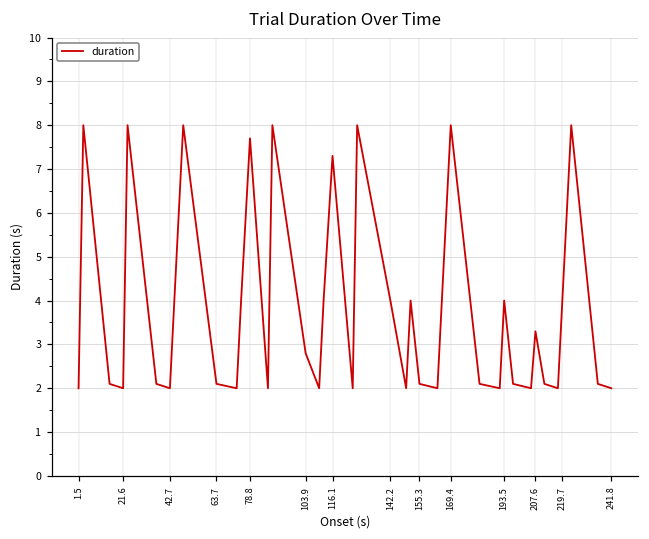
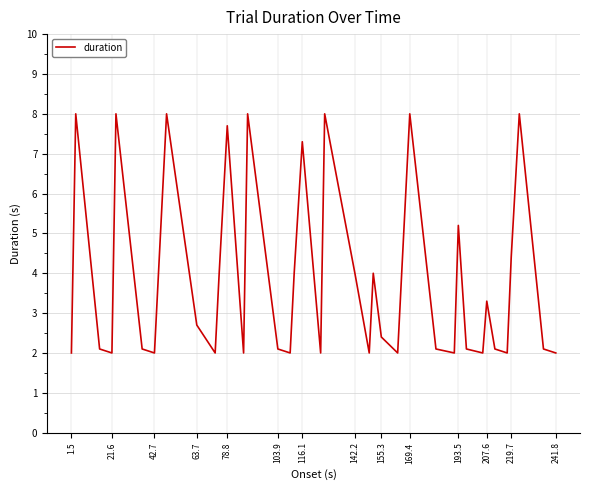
  {
    "1.5": 2.0,
    "21.6": 2.0,
    "42.7": 2.0,
-   "63.7": 2.1,
+   "63.7": 2.7,
    "78.8": 7.7,
-   "103.9": 2.8,
+   "103.9": 2.1,
    "116.1": 7.3,
    "142.2": 4.0,
-   "155.3": 2.1,
+   "155.3": 2.4,
    "169.4": 8.0,
-   "193.5": 4.0,
+   "193.5": 5.2,
    "207.6": 3.3,
-   "219.7": 4.0,
+   "219.7": 4.4,
    "241.8": 2.0
  }
